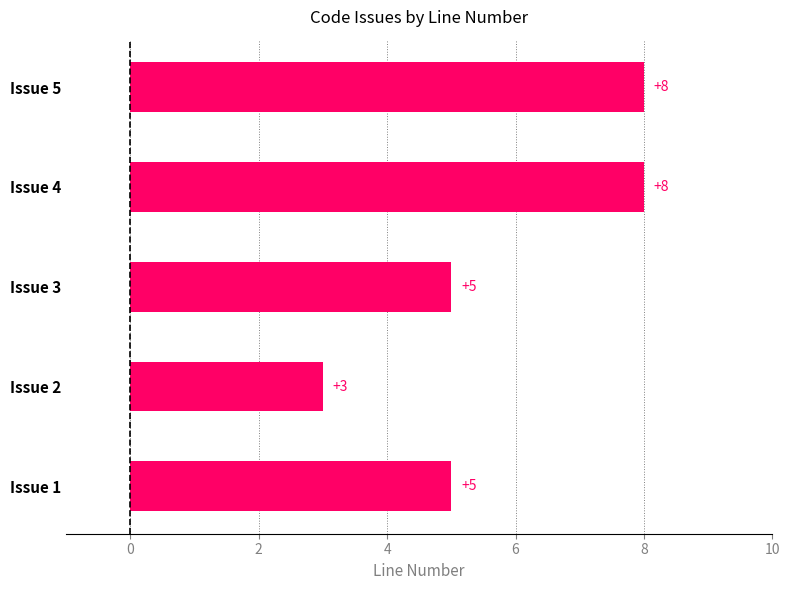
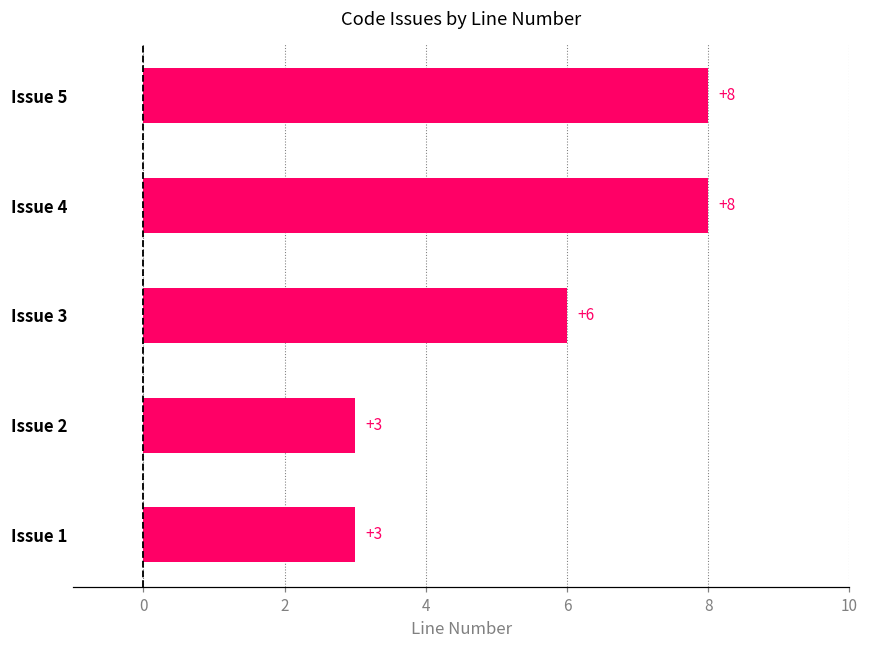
  {
    "Issue 5": "+8",
    "Issue 4": "+8",
-   "Issue 3": "+5",
+   "Issue 3": "+6",
    "Issue 2": "+3",
-   "Issue 1": "+5"
+   "Issue 1": "+3"
  }
